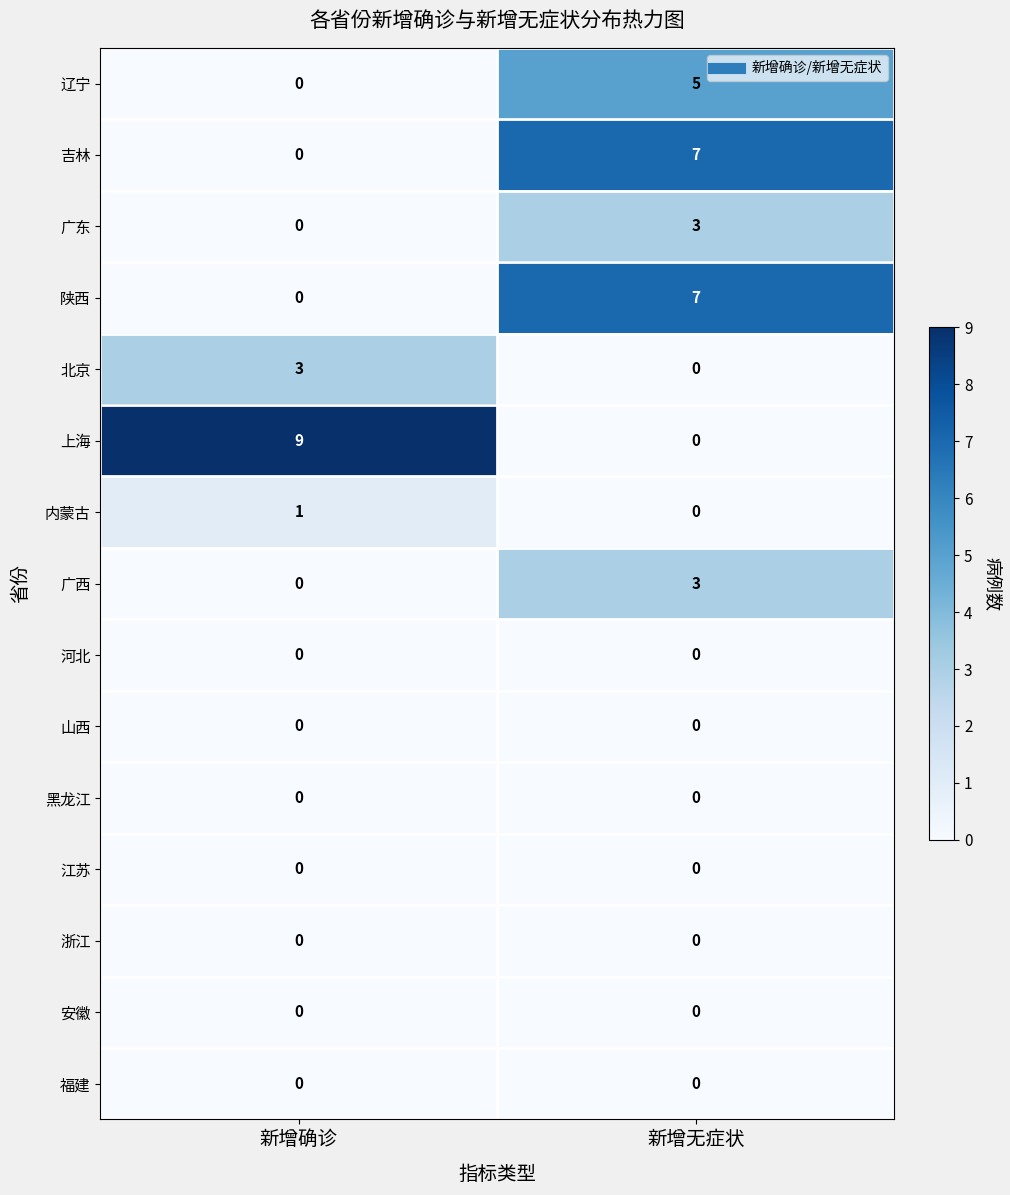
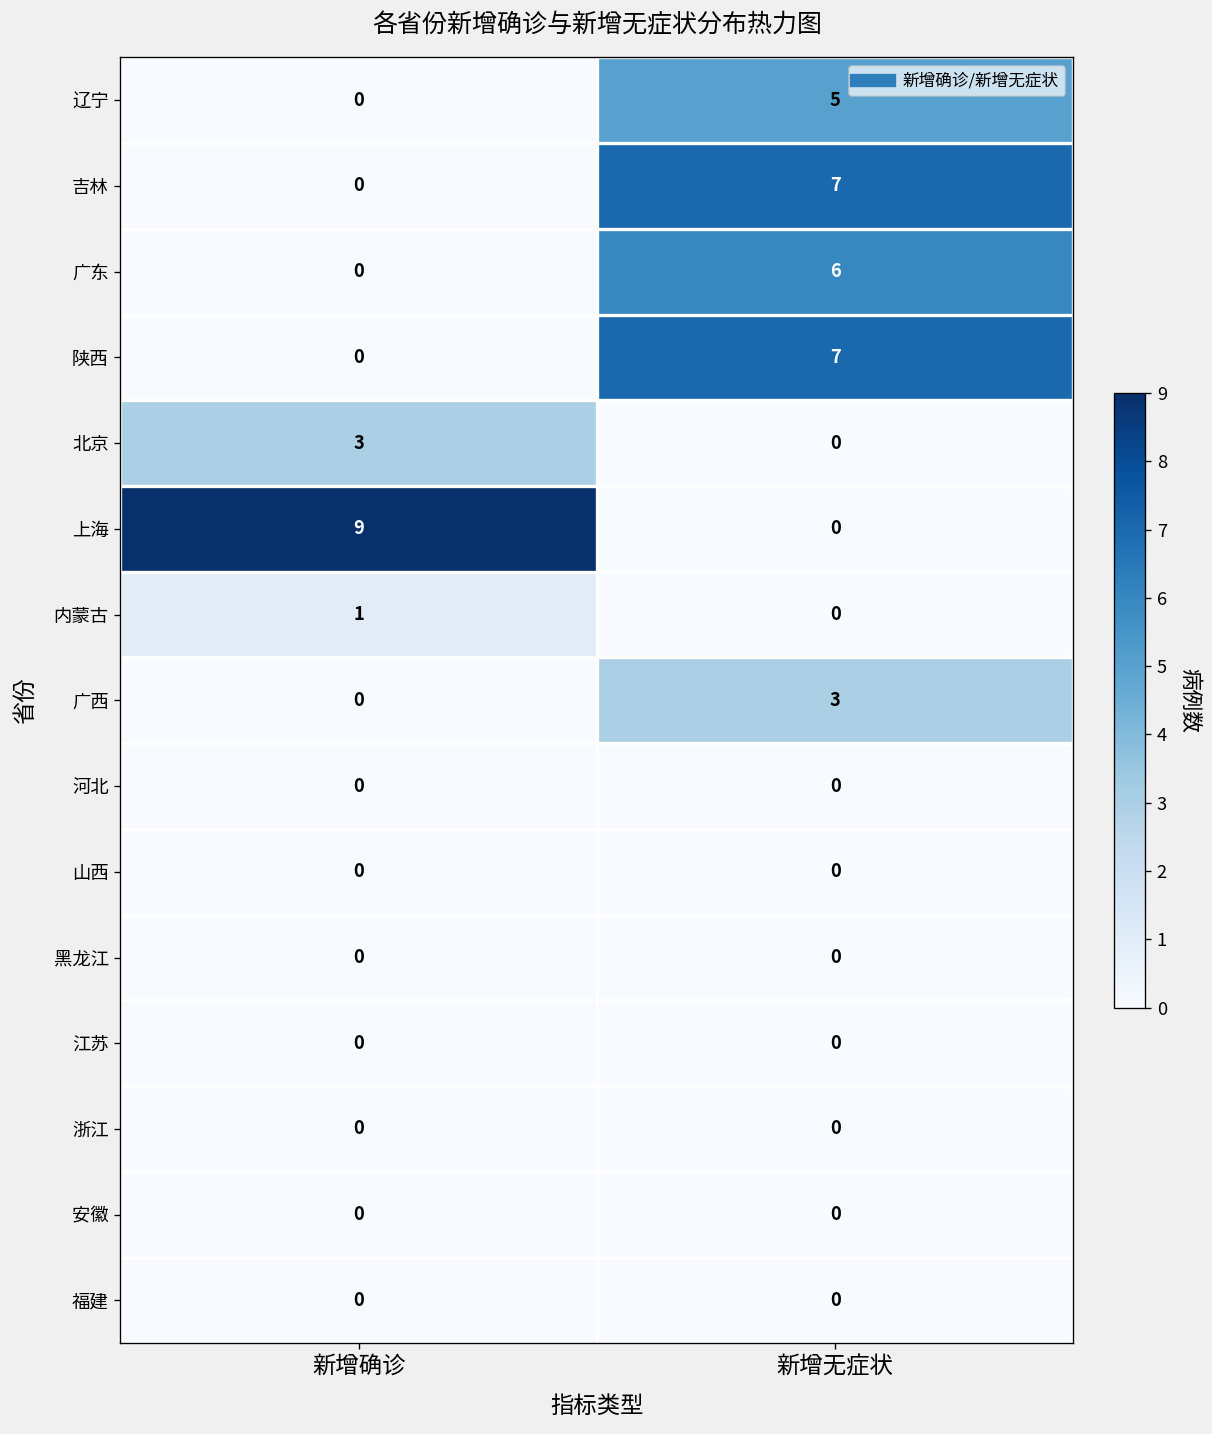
  {
    "辽宁": {
      "新增确诊": 0,
      "新增无症状": 5
    },
    "吉林": {
      "新增确诊": 0,
      "新增无症状": 7
    },
    "广东": {
      "新增确诊": 0,
-     "新增无症状": 3
+     "新增无症状": 6
    },
    "陕西": {
      "新增确诊": 0,
      "新增无症状": 7
    },
    "北京": {
      "新增确诊": 3,
      "新增无症状": 0
    },
    "上海": {
      "新增确诊": 9,
      "新增无症状": 0
    },
    "内蒙古": {
      "新增确诊": 1,
      "新增无症状": 0
    },
    "广西": {
      "新增确诊": 0,
      "新增无症状": 3
    },
    "河北": {
      "新增确诊": 0,
      "新增无症状": 0
    },
    "山西": {
      "新增确诊": 0,
      "新增无症状": 0
    },
    "黑龙江": {
      "新增确诊": 0,
      "新增无症状": 0
    },
    "江苏": {
      "新增确诊": 0,
      "新增无症状": 0
    },
    "浙江": {
      "新增确诊": 0,
      "新增无症状": 0
    },
    "安徽": {
      "新增确诊": 0,
      "新增无症状": 0
    },
    "福建": {
      "新增确诊": 0,
      "新增无症状": 0
    }
  }
